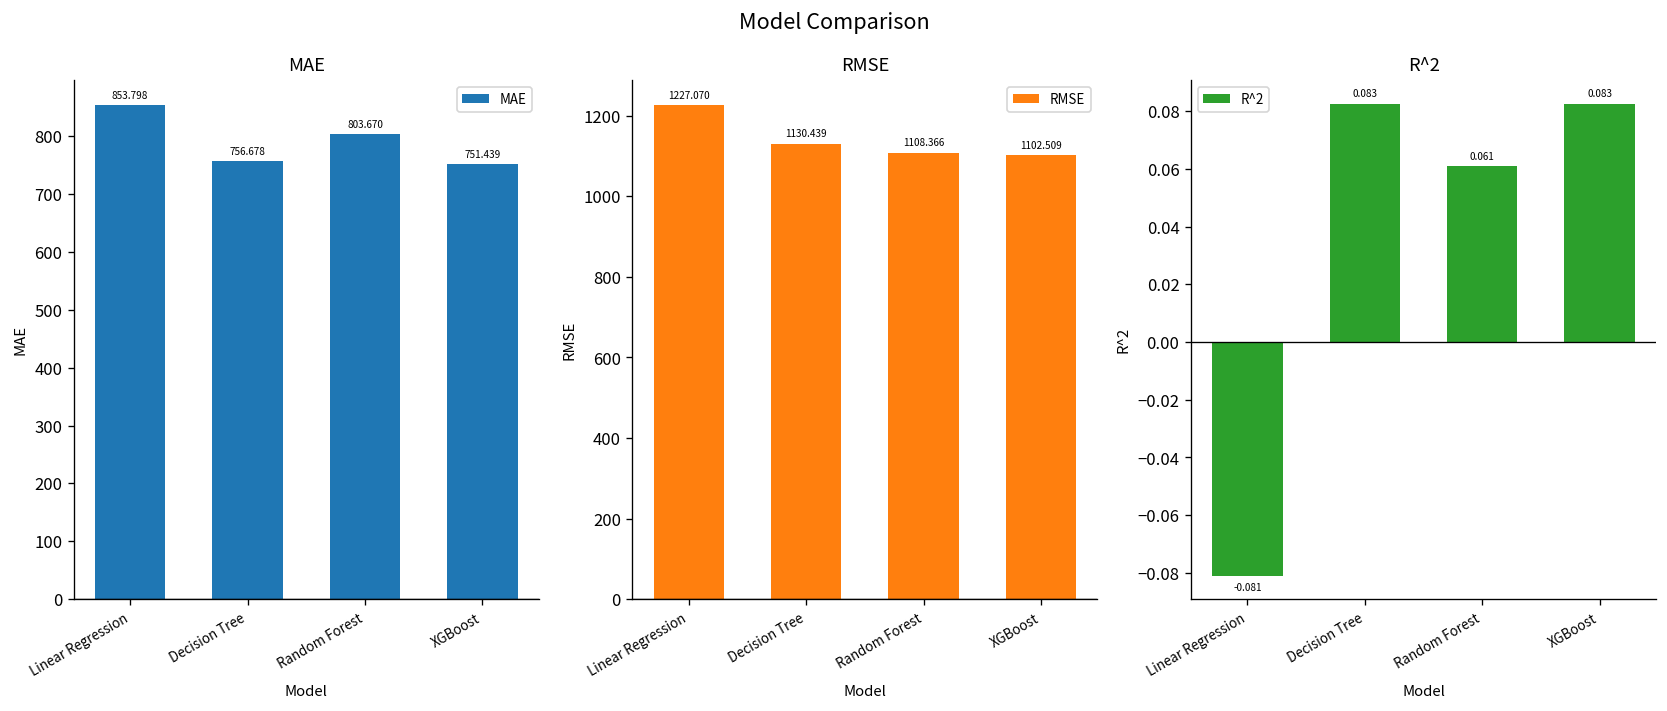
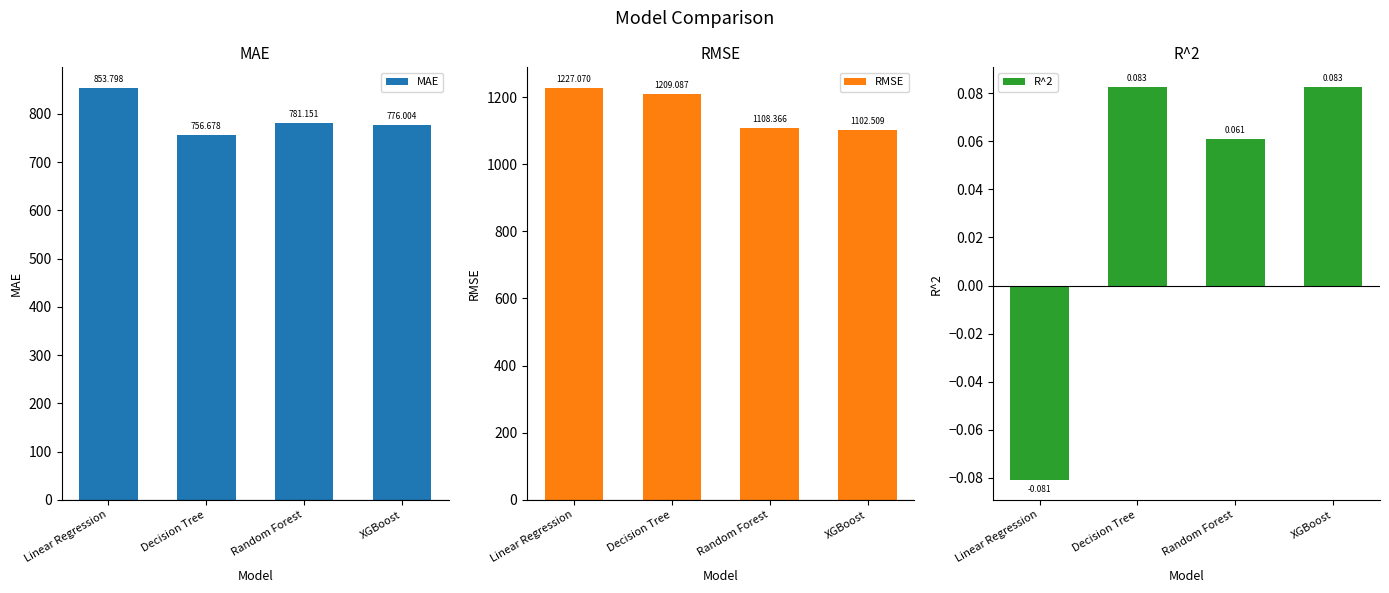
  {
    "MAE": {
      "Linear Regression": 853.798,
      "Decision Tree": 756.678,
-     "Random Forest": 803.670,
-     "XGBoost": 751.439
+     "Random Forest": 781.151,
+     "XGBoost": 776.004
    },
    "RMSE": {
      "Linear Regression": 1227.070,
-     "Decision Tree": 1130.439,
+     "Decision Tree": 1209.087,
      "Random Forest": 1108.366,
      "XGBoost": 1102.509
    },
    "R^2": {
      "Linear Regression": -0.081,
      "Decision Tree": 0.083,
      "Random Forest": 0.061,
      "XGBoost": 0.083
    }
  }
